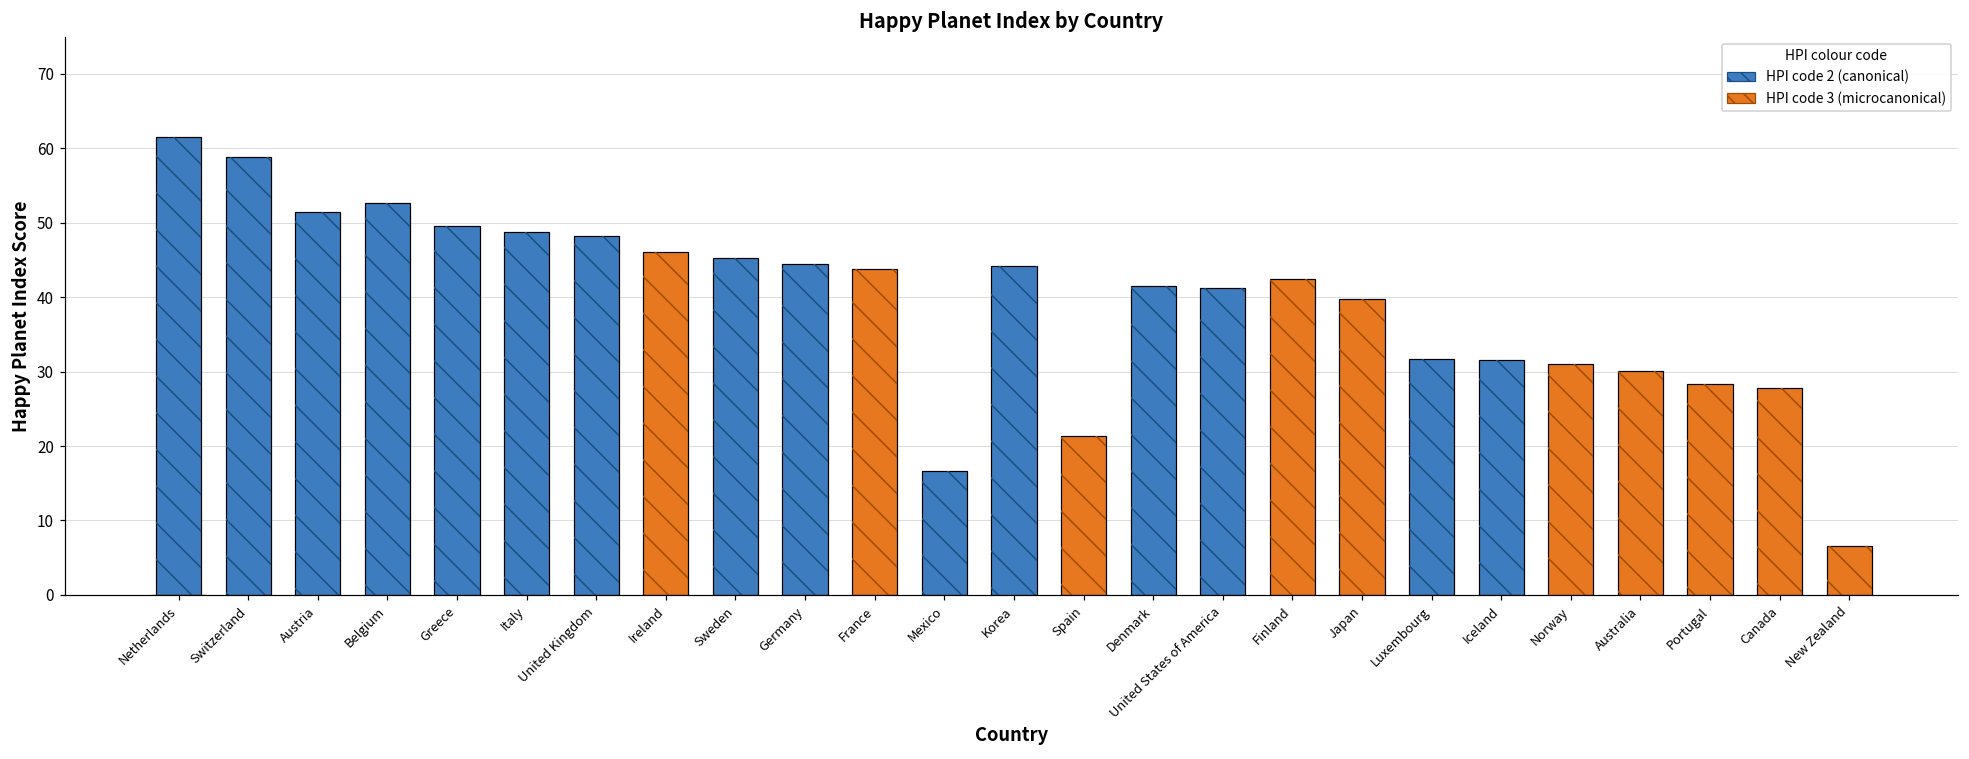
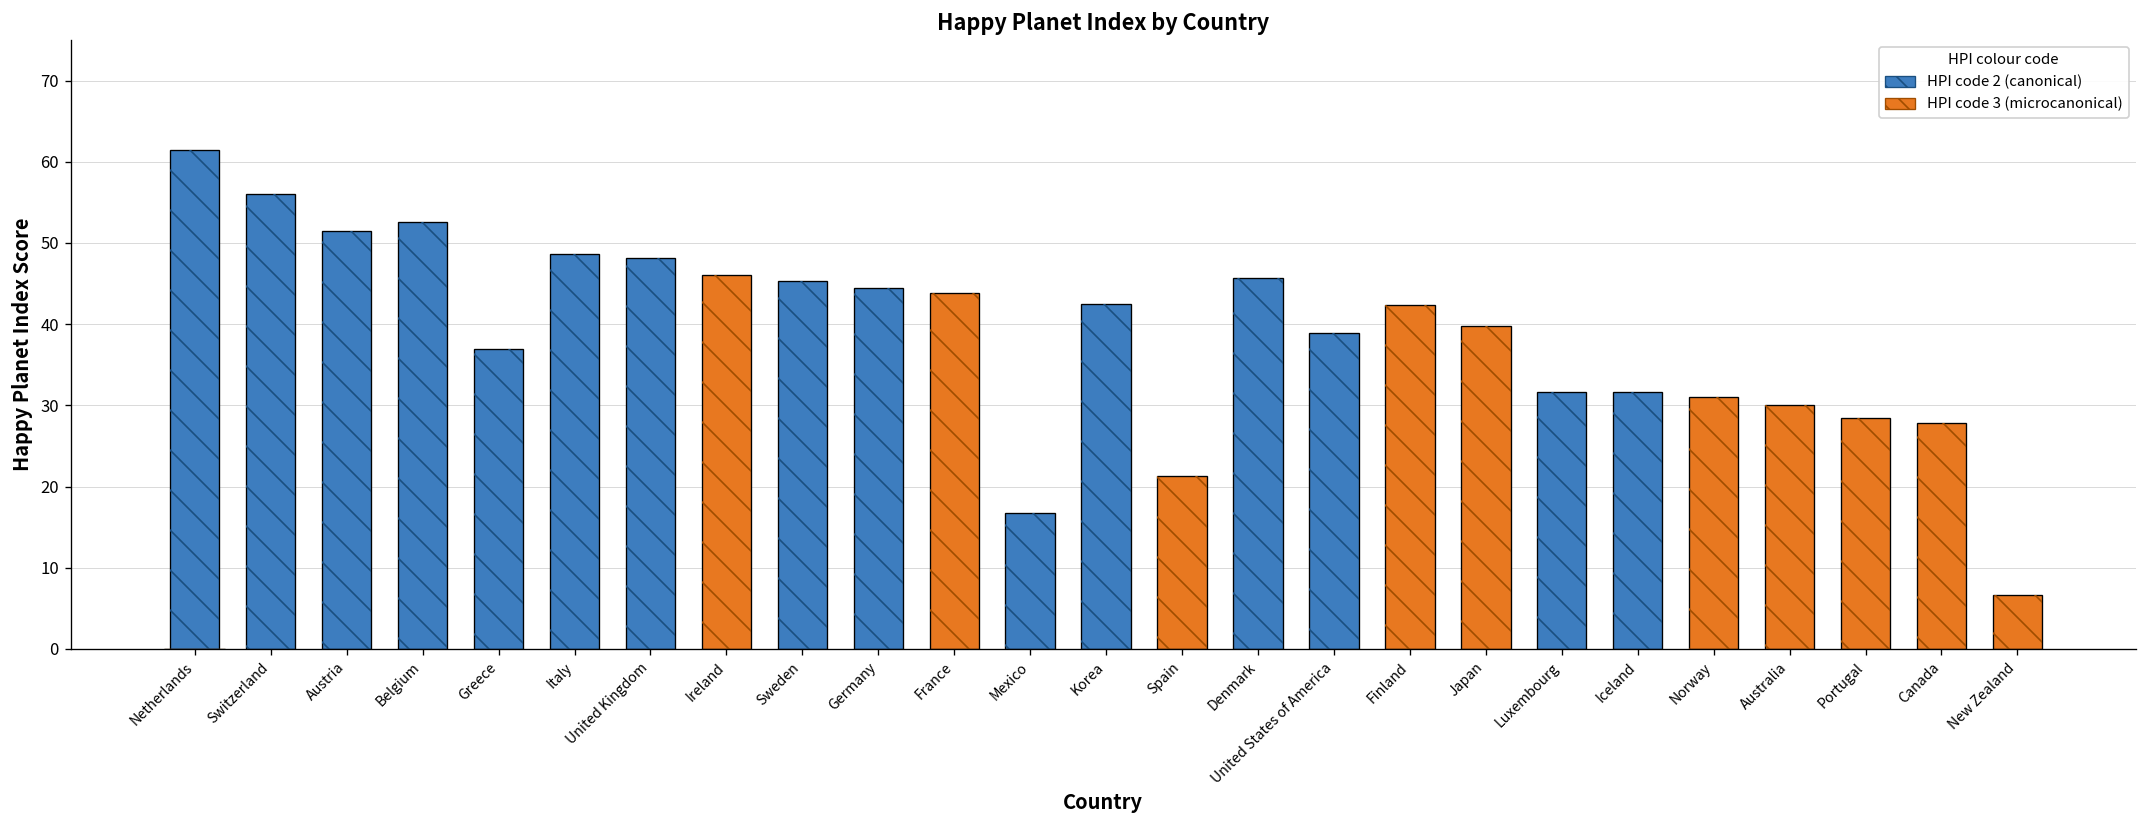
  {
-   "Switzerland": 59,
+   "Switzerland": 56,
    "Austria": 52,
    "Belgium": 53,
-   "Greece": 50,
+   "Greece": 37,
    "Italy": 49,
    "United Kingdom": 48,
    "Ireland": 46,
    "Sweden": 45,
    "Germany": 45,
    "France": 44,
    "Mexico": 17,
-   "Korea": 44,
+   "Korea": 43,
    "Spain": 21,
-   "Denmark": 42,
-   "United States of America": 41,
+   "Denmark": 46,
+   "United States of America": 39,
    "Finland": 42,
    "Japan": 40,
    "Luxembourg": 32,
    "Iceland": 32,
    "Norway": 31,
    "Australia": 30,
    "Portugal": 28,
    "Canada": 28,
    "New Zealand": 7
  }
